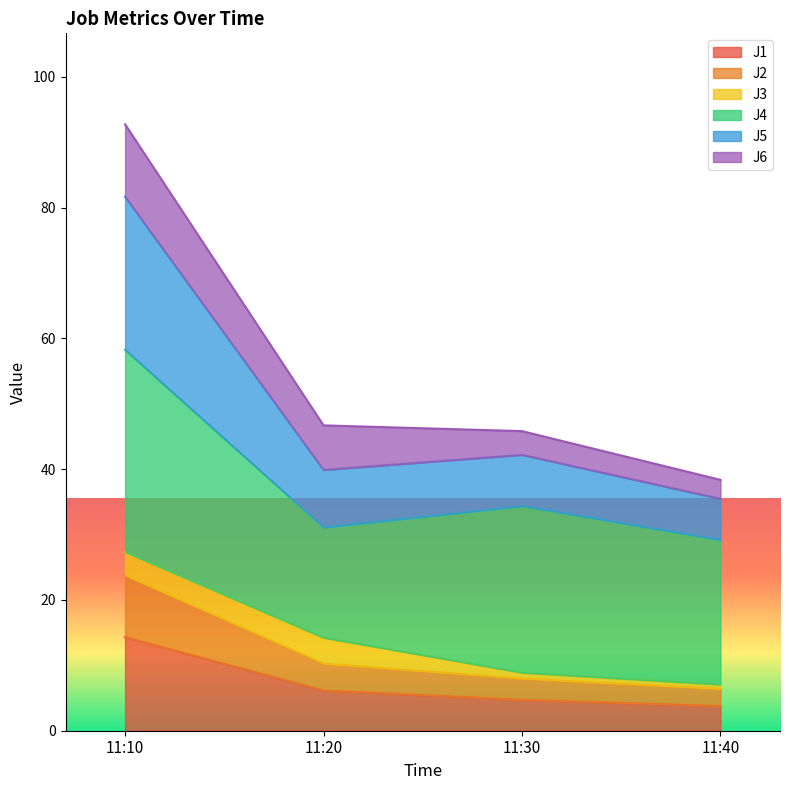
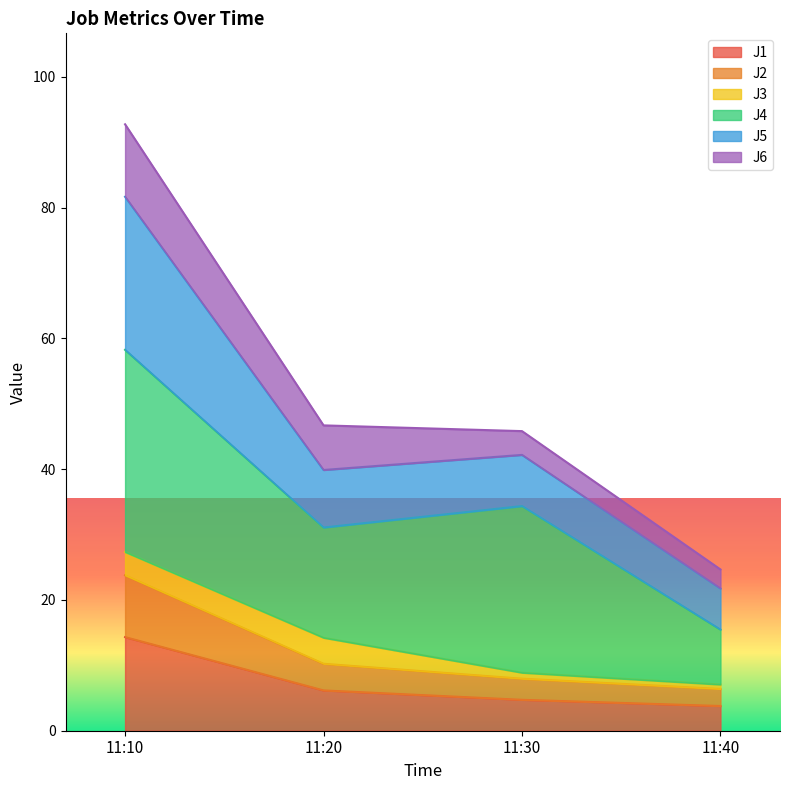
  {
    "J3": {
      "11:10": 4,
      "11:20": 4,
      "11:30": 1,
      "11:40": 1
    },
    "J4": {
      "11:10": 31,
      "11:20": 17,
      "11:30": 25,
-     "11:40": 22
+     "11:40": 8
    },
    "J5": {
      "11:10": 23,
      "11:20": 9,
      "11:30": 8,
      "11:40": 6
    },
    "J6": {
      "11:10": 11,
      "11:20": 7,
      "11:30": 4,
      "11:40": 3
    }
  }
